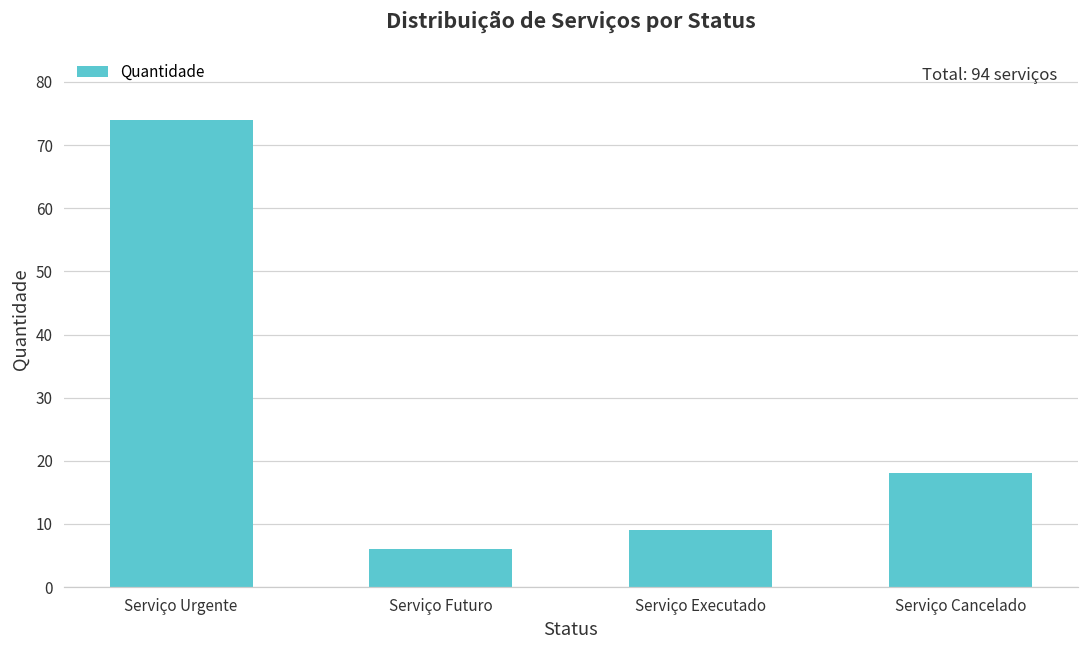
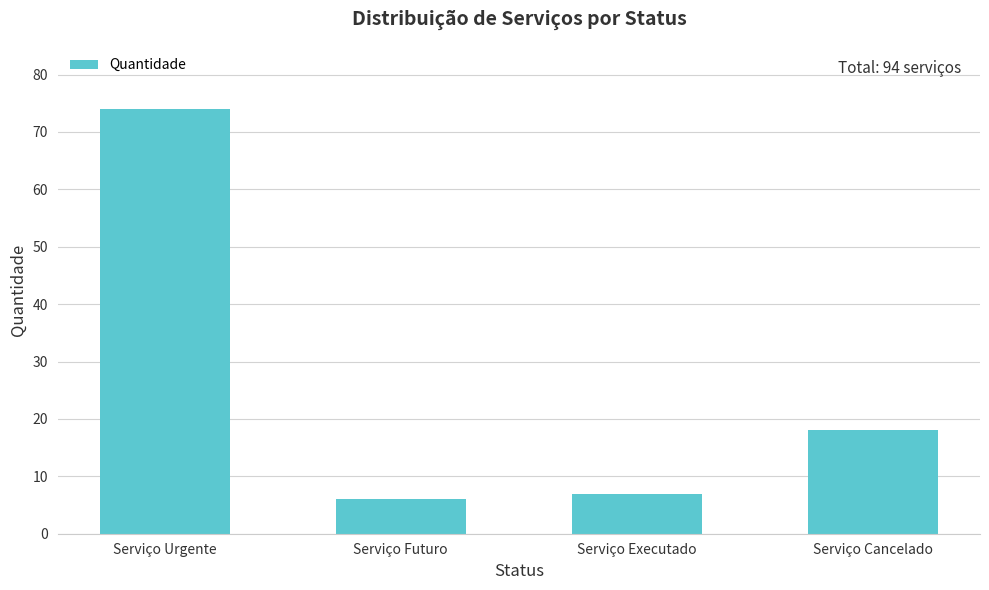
  {
    "Serviço Urgente": 74,
    "Serviço Futuro": 6,
-   "Serviço Executado": 9,
+   "Serviço Executado": 7,
    "Serviço Cancelado": 18
  }
